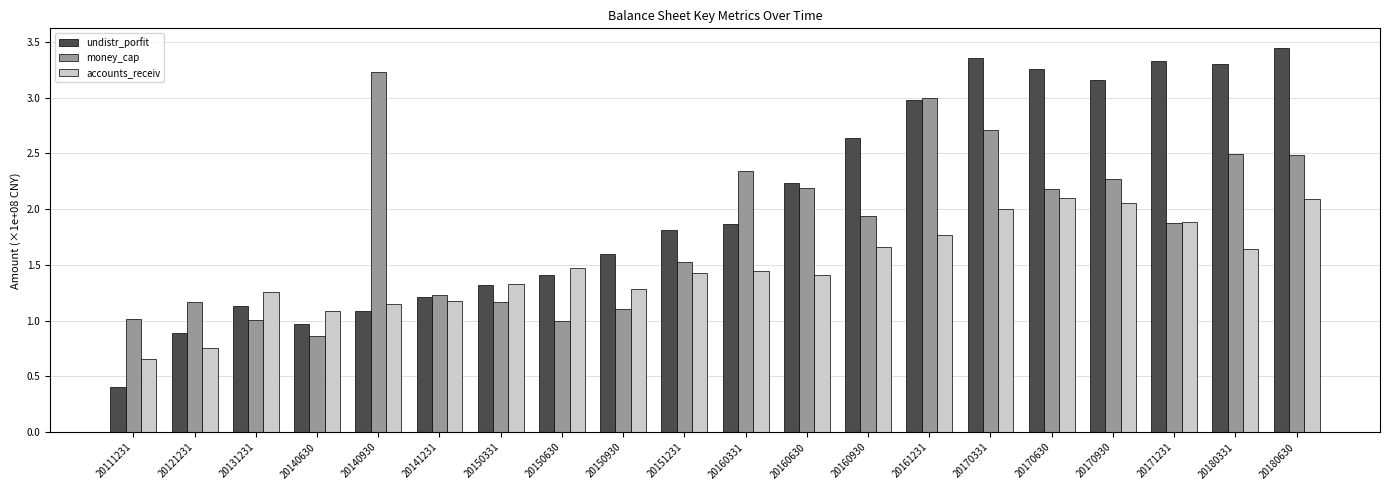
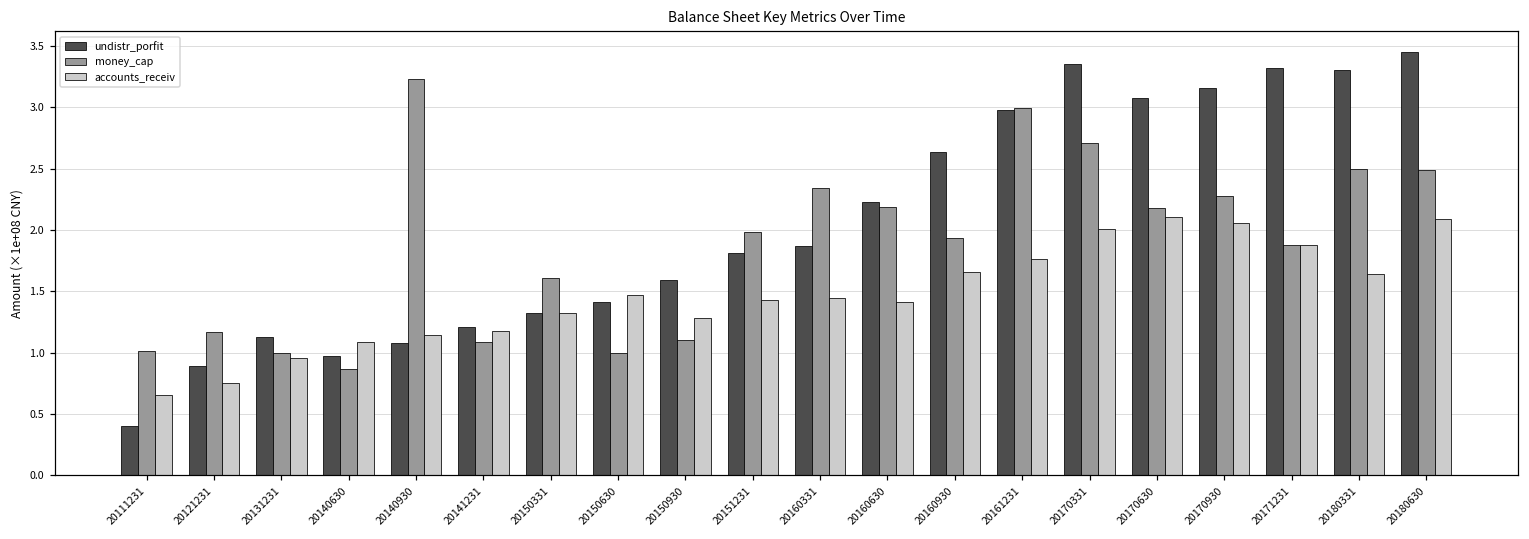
  {
    "undistr_porfit": {
      "20111231": 0.41,
      "20121231": 0.89,
      "20131231": 1.13,
      "20140630": 0.97,
      "20140930": 1.08,
      "20141231": 1.21,
      "20150331": 1.32,
      "20150630": 1.41,
      "20150930": 1.60,
      "20151231": 1.82,
      "20160331": 1.87,
      "20160630": 2.23,
      "20160930": 2.64,
      "20161231": 2.98,
      "20170331": 3.35,
-     "20170630": 3.26,
+     "20170630": 3.07,
      "20170930": 3.16,
      "20171231": 3.32,
      "20180331": 3.30,
      "20180630": 3.45
    },
    "money_cap": {
      "20111231": 1.02,
      "20121231": 1.17,
      "20131231": 1.00,
      "20140630": 0.87,
      "20140930": 3.23,
-     "20141231": 1.23,
-     "20150331": 1.17,
+     "20141231": 1.09,
+     "20150331": 1.61,
      "20150630": 1.00,
      "20150930": 1.10,
-     "20151231": 1.53,
+     "20151231": 1.99,
      "20160331": 2.34,
      "20160630": 2.19,
      "20160930": 1.94,
      "20161231": 3.00,
      "20170331": 2.71,
      "20170630": 2.18,
      "20170930": 2.27,
      "20171231": 1.88,
      "20180331": 2.50,
      "20180630": 2.49
    },
    "accounts_receiv": {
      "20111231": 0.66,
      "20121231": 0.75,
-     "20131231": 1.25,
+     "20131231": 0.95,
      "20140630": 1.09,
      "20140930": 1.15,
      "20141231": 1.17,
      "20150331": 1.32,
      "20150630": 1.47,
      "20150930": 1.28,
      "20151231": 1.43,
      "20160331": 1.45,
      "20160630": 1.41,
      "20160930": 1.66,
      "20161231": 1.77,
      "20170331": 2.00,
      "20170630": 2.10,
      "20170930": 2.06,
      "20171231": 1.88,
      "20180331": 1.64,
      "20180630": 2.09
    }
  }
